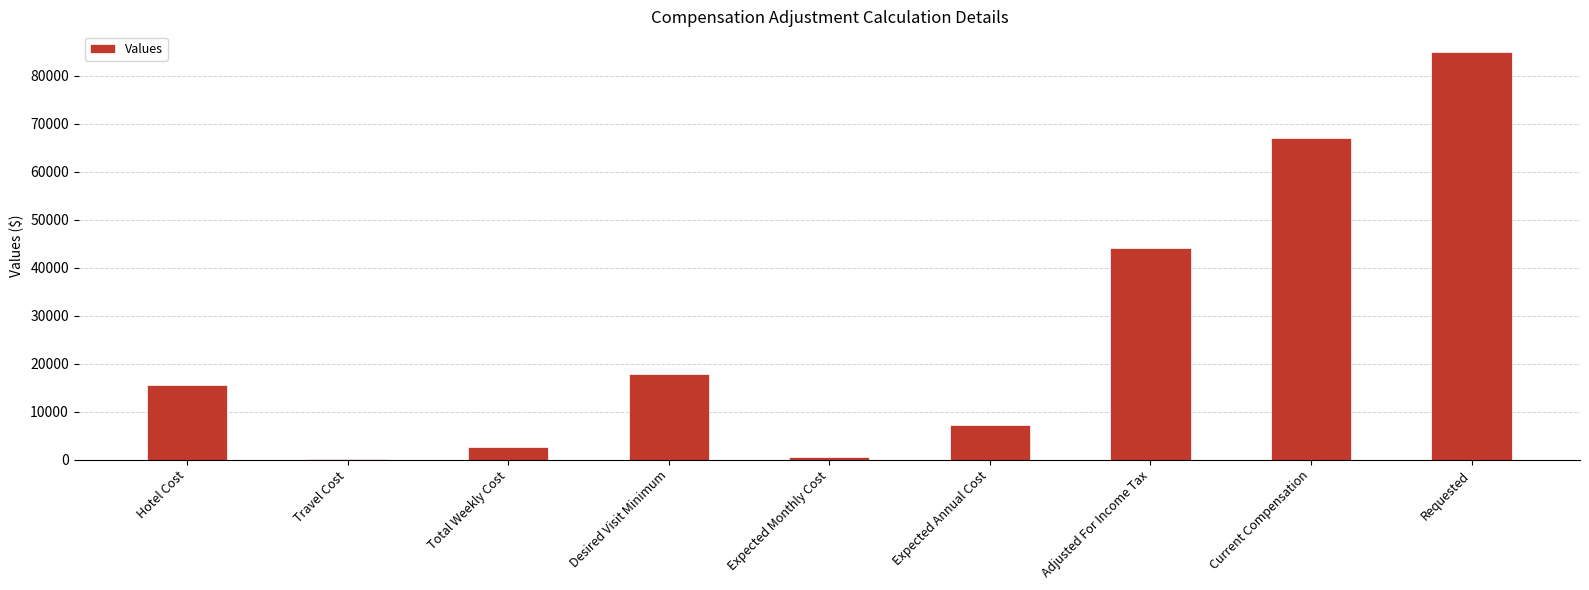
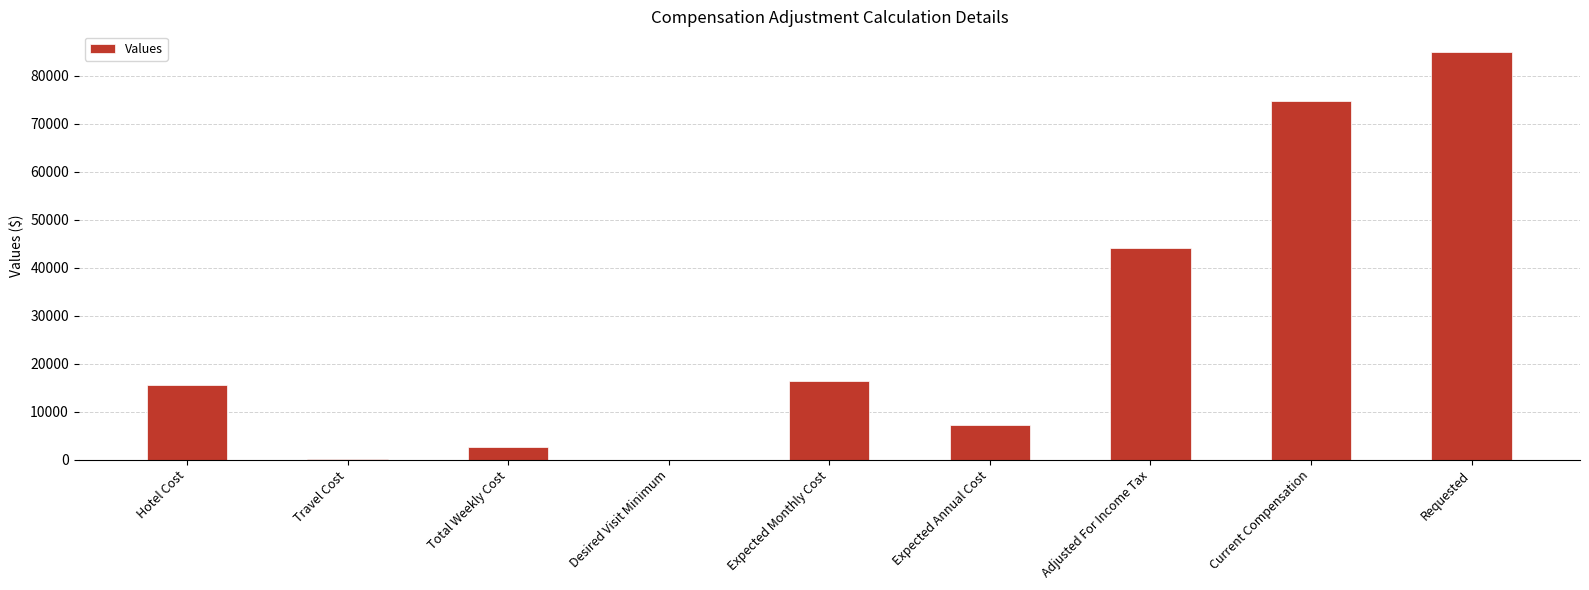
  {
    "Hotel Cost": 15000,
    "Total Weekly Cost": 3000,
-   "Desired Visit Minimum": 18000,
-   "Expected Monthly Cost": 1000,
+   "Desired Visit Minimum": 0,
+   "Expected Monthly Cost": 16000,
    "Expected Annual Cost": 7000,
    "Adjusted For Income Tax": 44000,
-   "Current Compensation": 67000,
+   "Current Compensation": 75000,
    "Requested": 85000
  }
